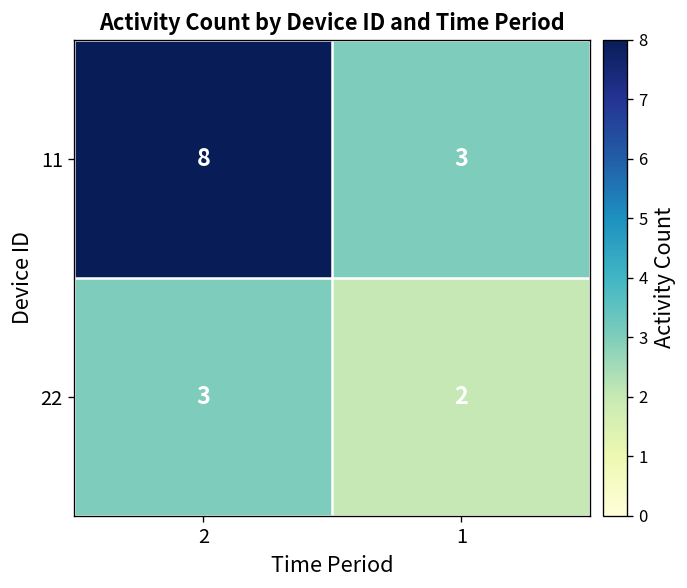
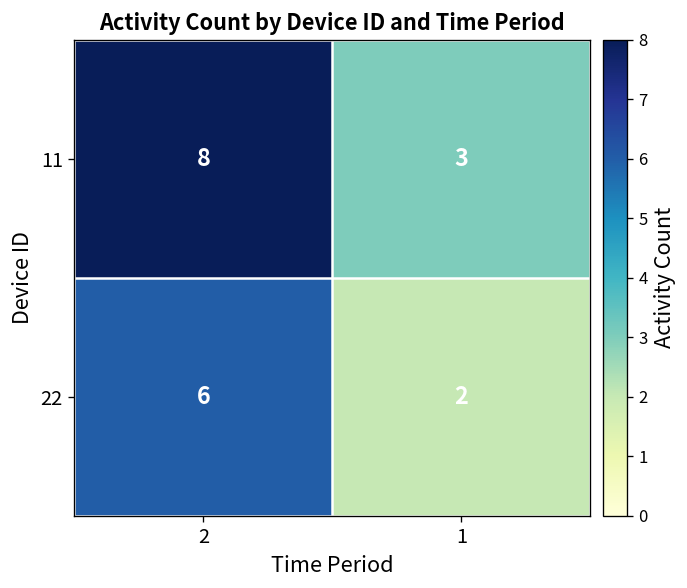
  {
    "11": {
      "2": 8,
      "1": 3
    },
    "22": {
-     "2": 3,
+     "2": 6,
      "1": 2
    }
  }
